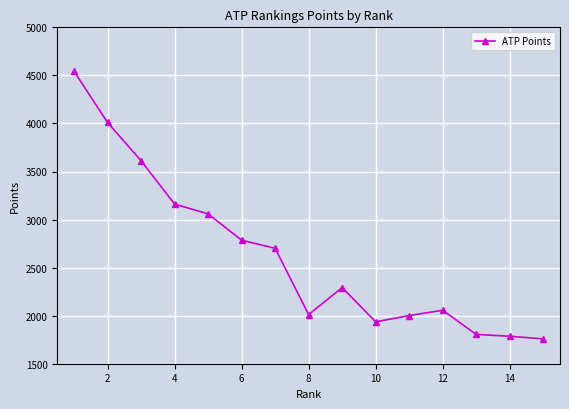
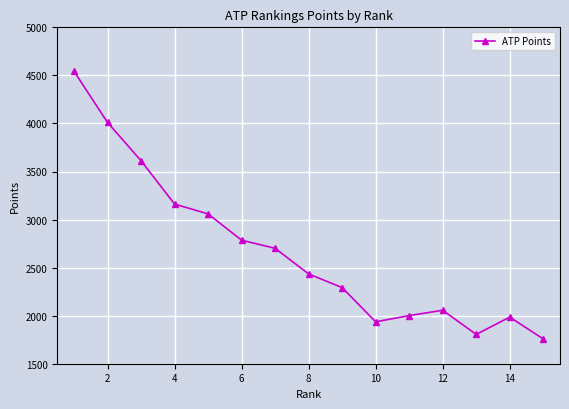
  {
    "2": 4000,
    "4": 3200,
    "6": 2800,
-   "8": 2000,
+   "8": 2400,
    "10": 1900,
    "12": 2100,
-   "14": 1800
+   "14": 2000
  }
